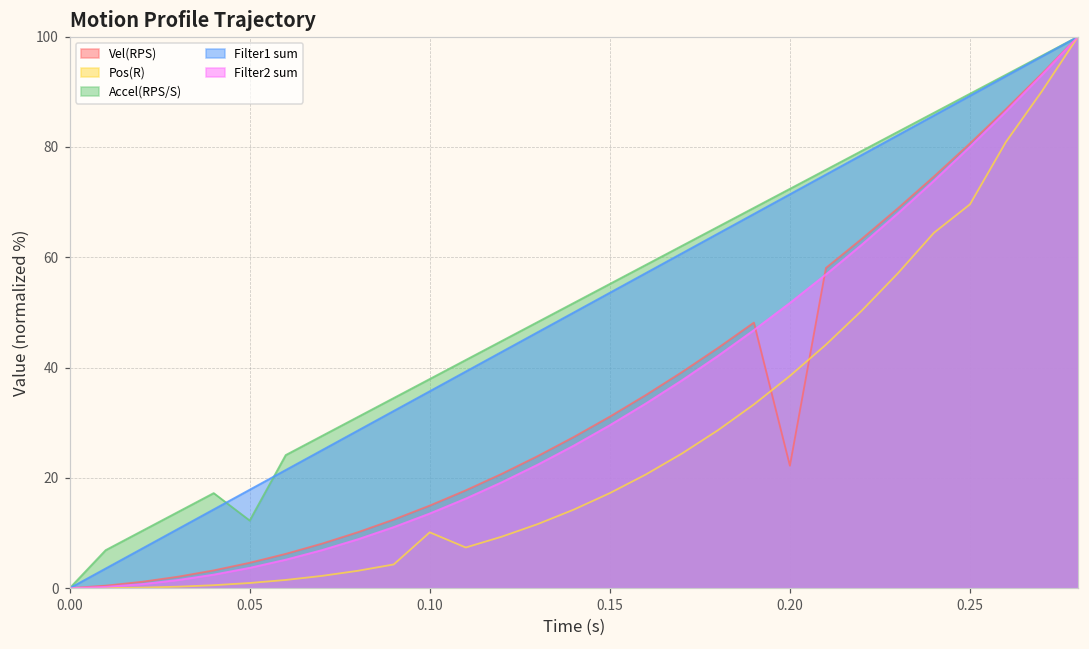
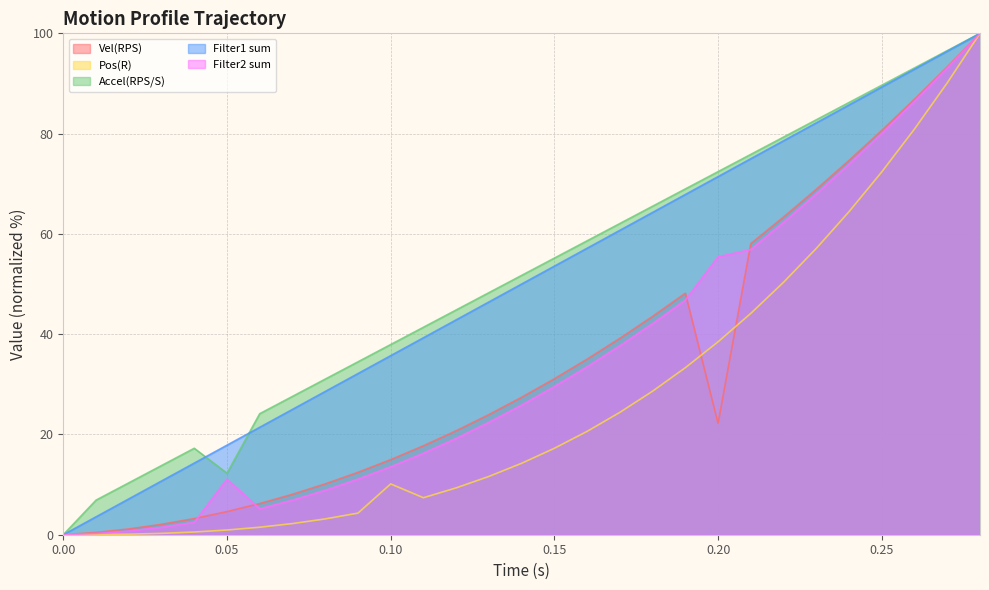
  {
    "Vel(RPS)": {
      "0.05": 5,
      "0.10": 15,
      "0.15": 31,
      "0.20": 22,
      "0.25": 81
    },
    "Pos(R)": {
      "0.05": 1,
      "0.10": 10,
      "0.15": 17,
      "0.20": 38,
-     "0.25": 70
+     "0.25": 72
    },
    "Accel(RPS/S)": {
      "0.05": 12,
      "0.10": 38,
      "0.15": 55,
      "0.20": 72
    },
    "Filter1 sum": {
      "0.05": 18,
      "0.10": 36,
      "0.15": 54,
      "0.20": 71
    },
    "Filter2 sum": {
-     "0.05": 4,
+     "0.05": 11,
      "0.10": 14,
      "0.15": 30,
-     "0.20": 52,
+     "0.20": 55,
      "0.25": 80
    }
  }
